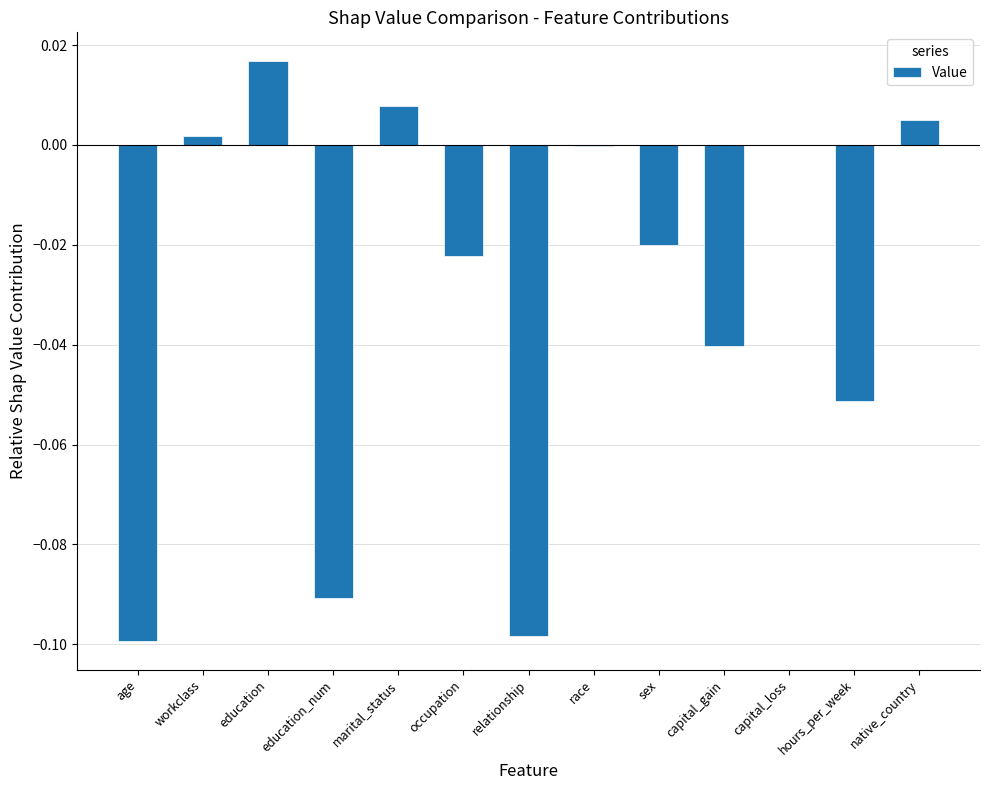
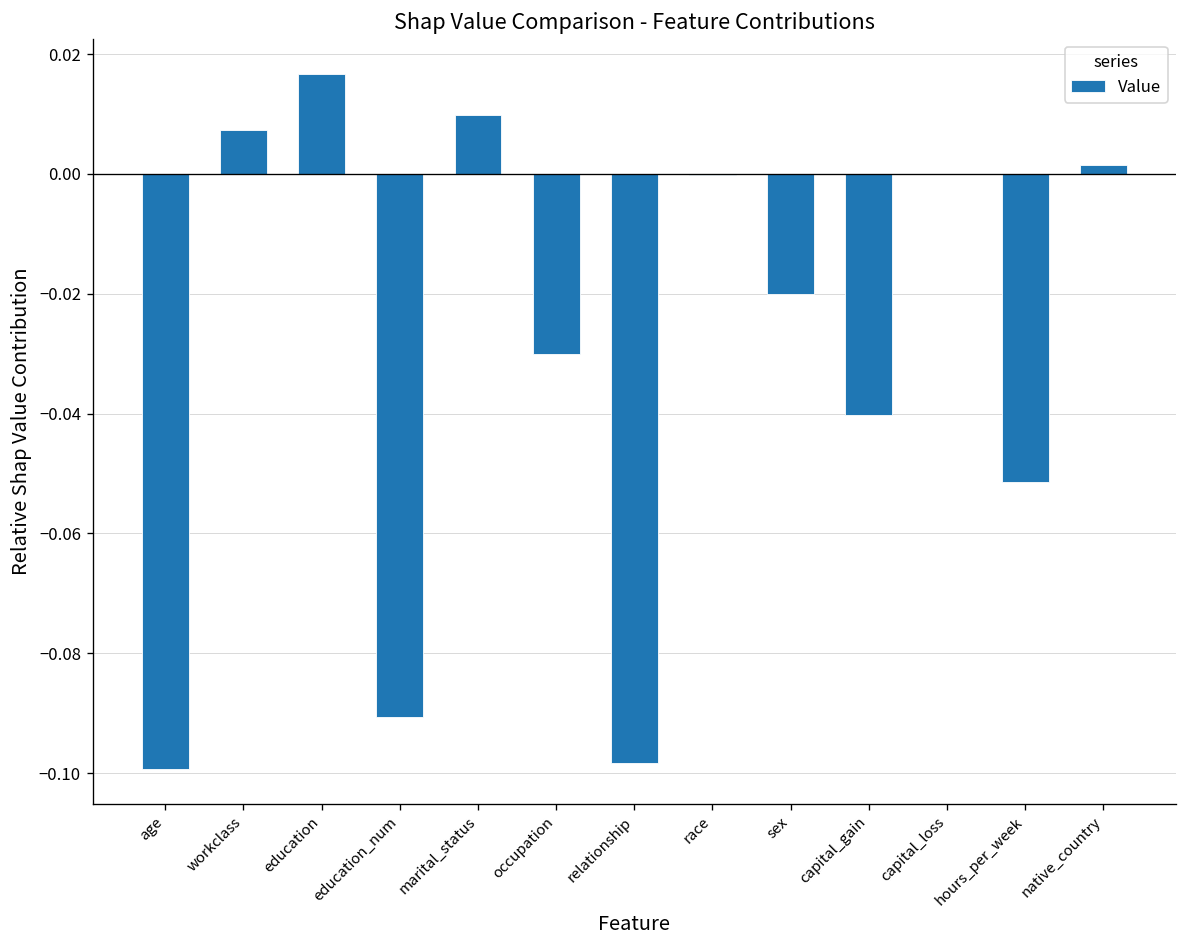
  {
    "age": -0.099,
-   "workclass": 0.002,
+   "workclass": 0.007,
    "education": 0.017,
    "education_num": -0.091,
-   "marital_status": 0.008,
-   "occupation": -0.022,
+   "marital_status": 0.010,
+   "occupation": -0.030,
    "relationship": -0.098,
    "sex": -0.020,
    "capital_gain": -0.040,
    "hours_per_week": -0.051,
-   "native_country": 0.005
+   "native_country": 0.001
  }
